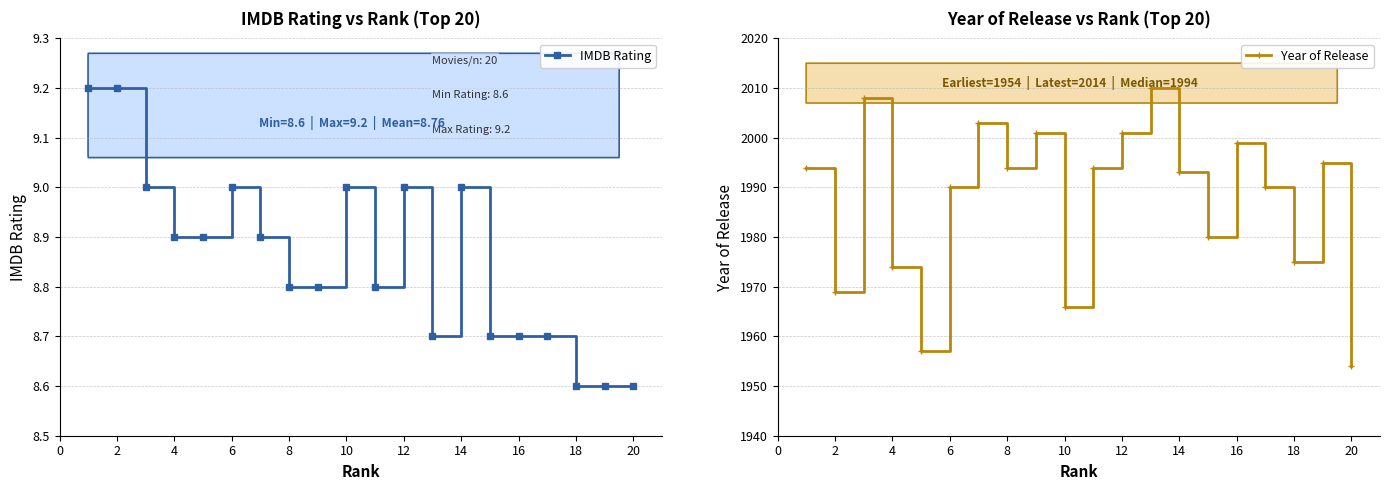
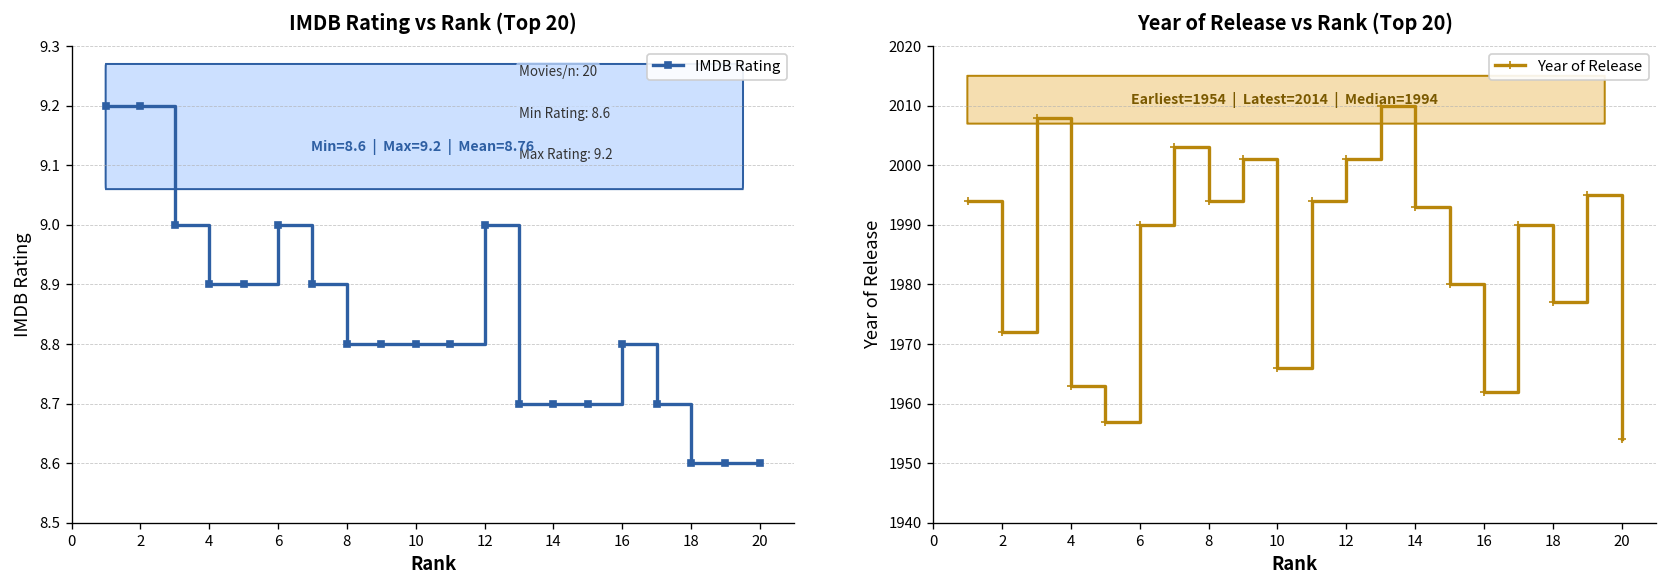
  {
    "IMDB Rating vs Rank (Top 20)": {
      "2": 9.2,
      "4": 8.9,
      "6": 9.0,
      "8": 8.8,
-     "10": 9.0,
+     "10": 8.8,
      "12": 9.0,
-     "14": 9.0,
-     "16": 8.7,
+     "14": 8.7,
+     "16": 8.8,
      "18": 8.6,
      "20": 8.6
    },
    "Year of Release vs Rank (Top 20)": {
-     "2": 1969,
-     "4": 1974,
+     "2": 1972,
+     "4": 1963,
      "6": 1990,
      "8": 1994,
      "10": 1966,
      "12": 2001,
      "14": 1993,
-     "16": 1999,
-     "18": 1975,
+     "16": 1962,
+     "18": 1977,
      "20": 1954
    }
  }
